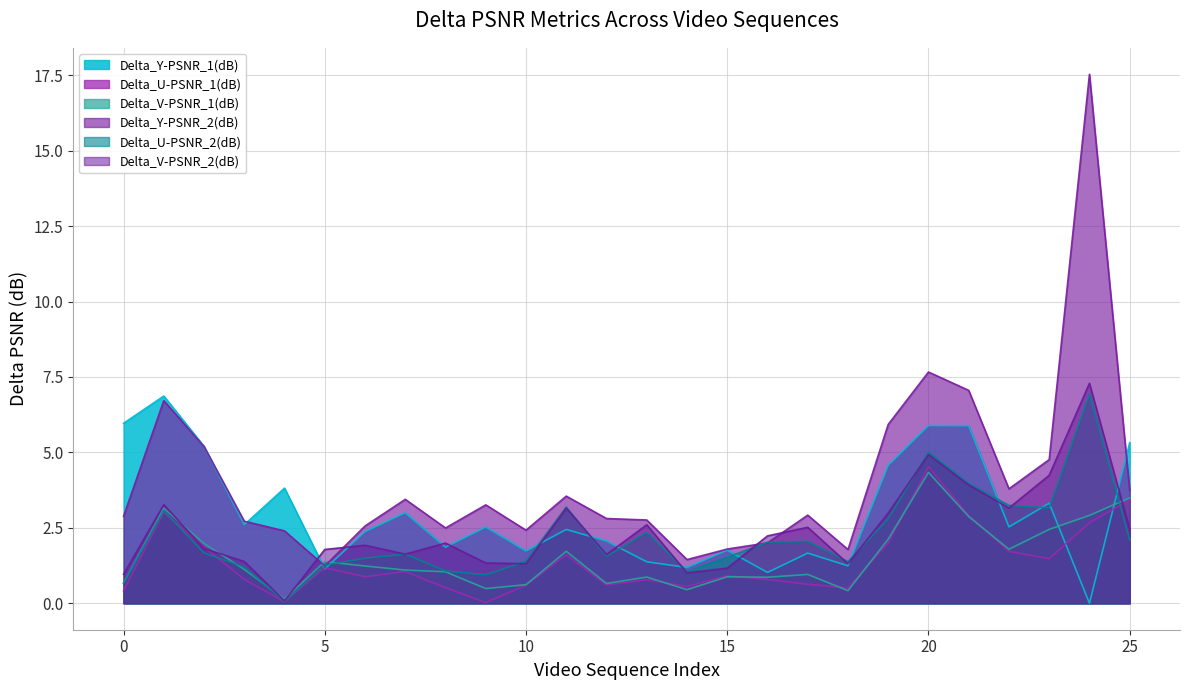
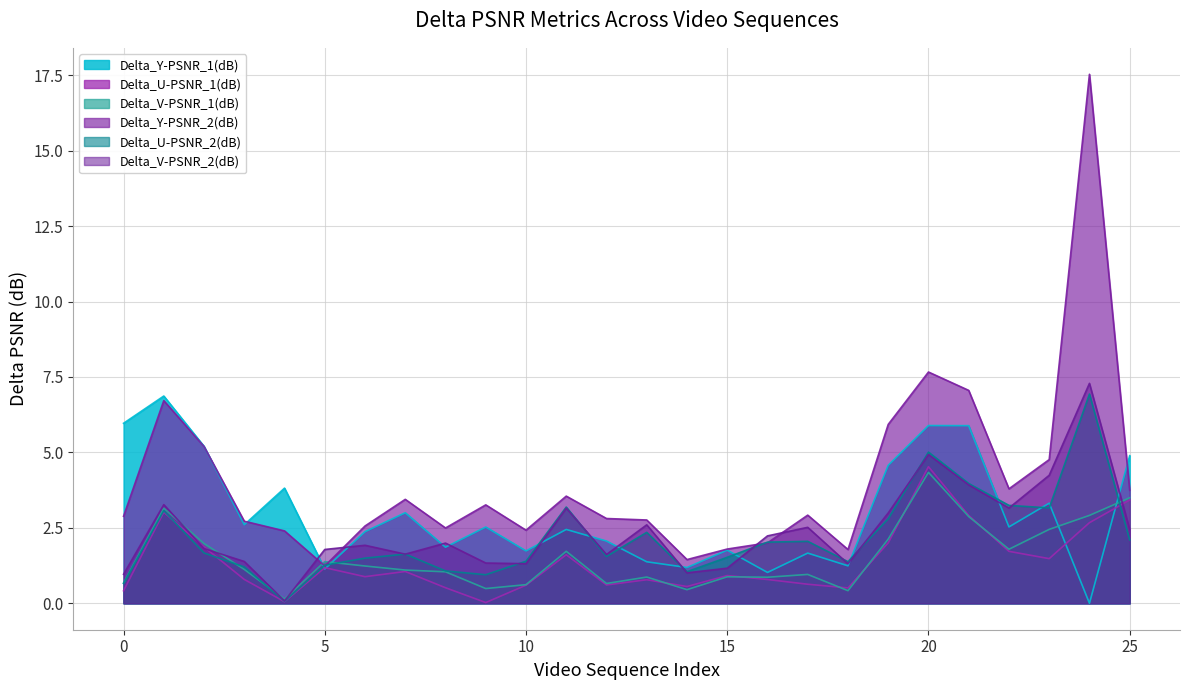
  {
    "Delta_Y-PSNR_1(dB)": {
      "0": 6.0,
      "10": 1.7,
      "20": 5.9,
-     "25": 5.3
+     "25": 4.9
    }
  }
